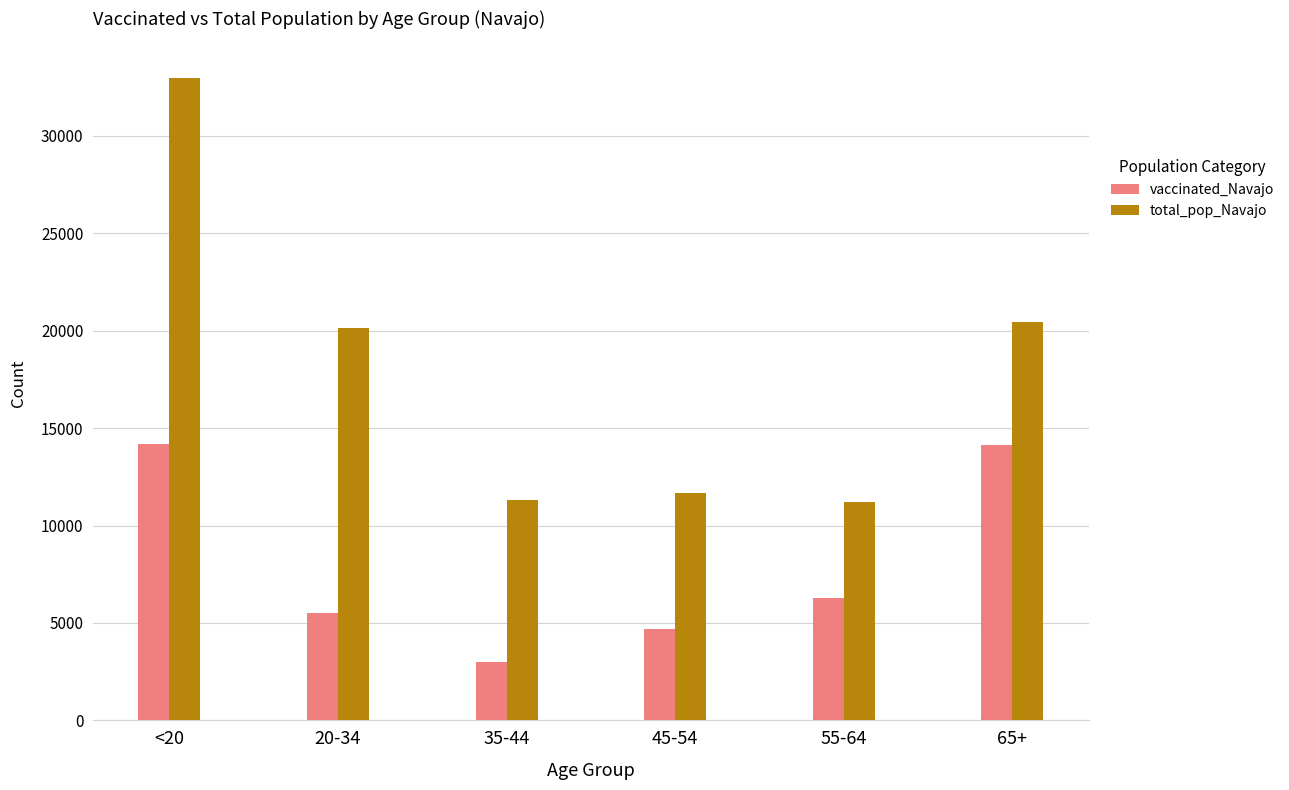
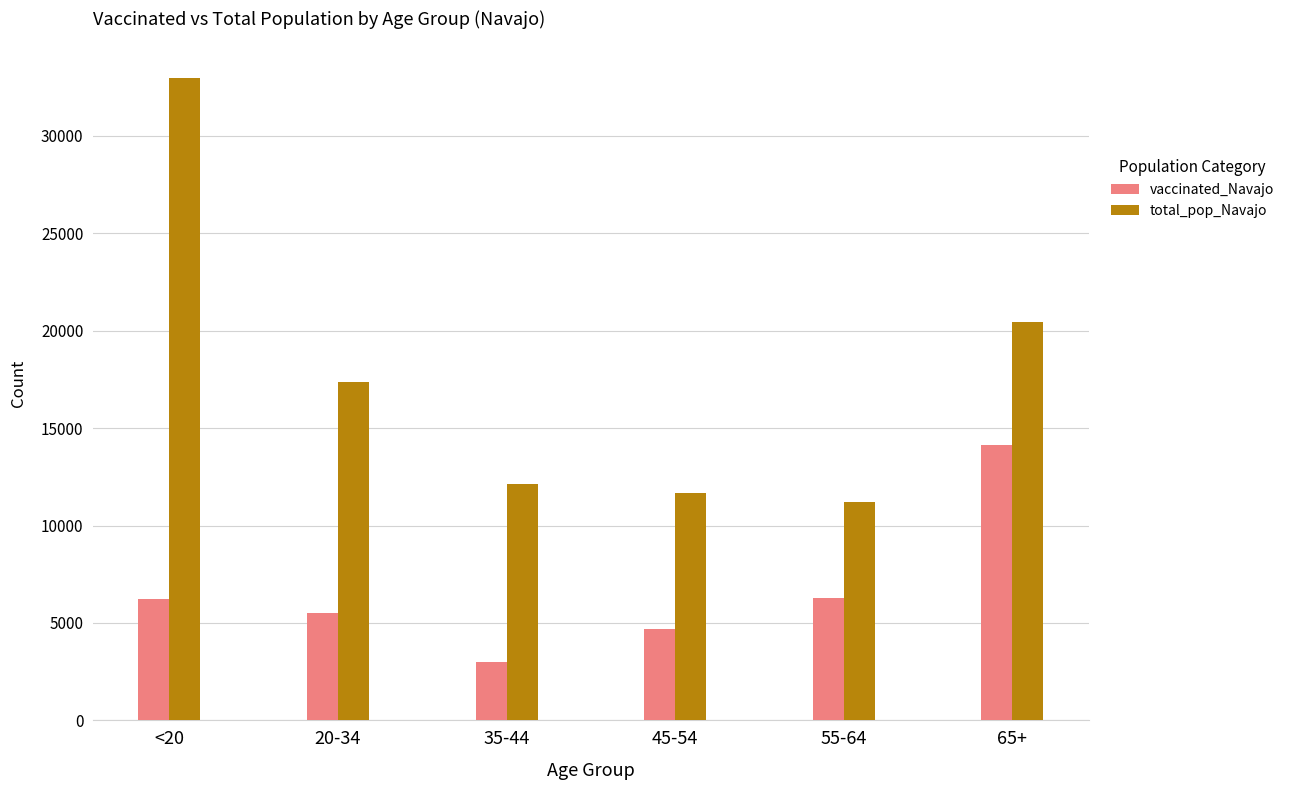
  {
    "vaccinated_Navajo": {
-     "<20": 14200,
+     "<20": 6200,
      "20-34": 5500,
      "35-44": 3000,
      "45-54": 4700,
      "55-64": 6300,
      "65+": 14100
    },
    "total_pop_Navajo": {
      "<20": 33000,
-     "20-34": 20100,
-     "35-44": 11300,
+     "20-34": 17400,
+     "35-44": 12100,
      "45-54": 11700,
      "55-64": 11200,
      "65+": 20400
    }
  }
